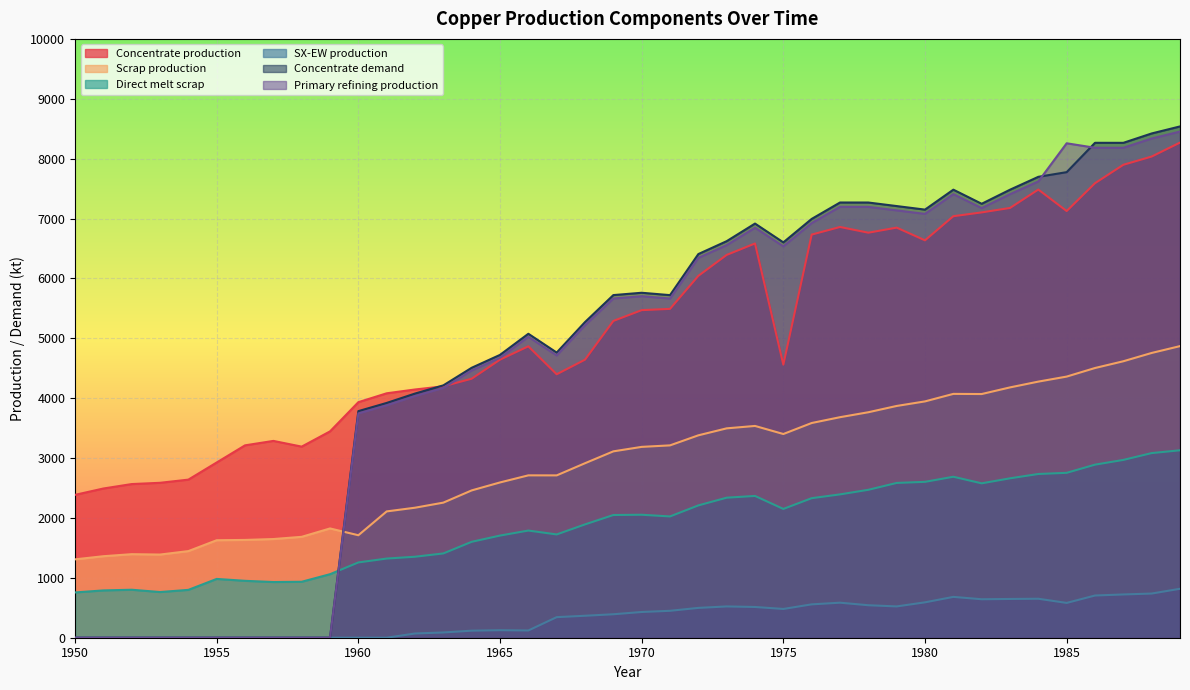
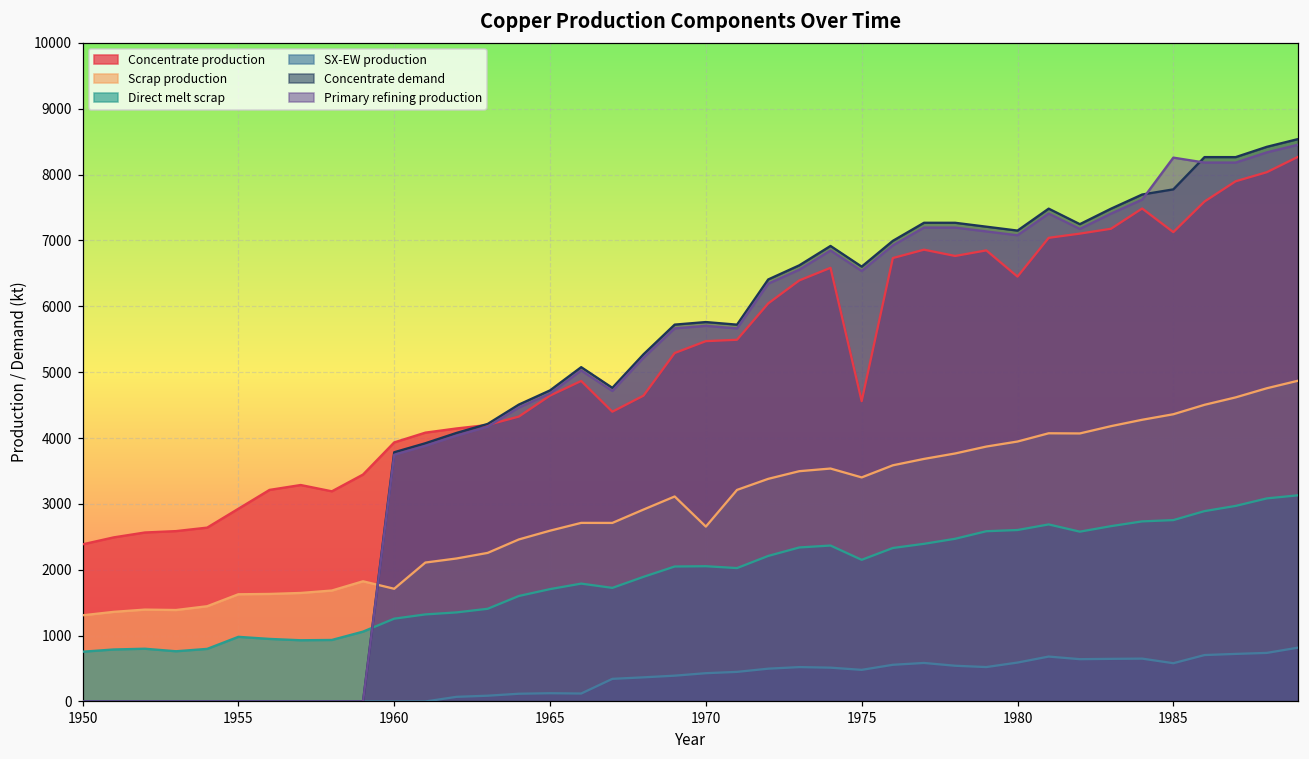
  {
    "Concentrate production": {
      "1950": 2400,
      "1955": 2900,
      "1960": 3900,
      "1970": 5500,
      "1975": 4600,
-     "1980": 6600,
+     "1980": 6500,
      "1985": 7100
    },
    "Scrap production": {
      "1950": 1300,
      "1955": 1600,
      "1960": 1700,
      "1965": 2600,
-     "1970": 3200,
+     "1970": 2700,
      "1975": 3400,
      "1980": 3900,
      "1985": 4400
    },
    "Primary refining production": {
      "1970": 5700,
      "1975": 6500,
      "1980": 7100,
      "1985": 8300
    }
  }
